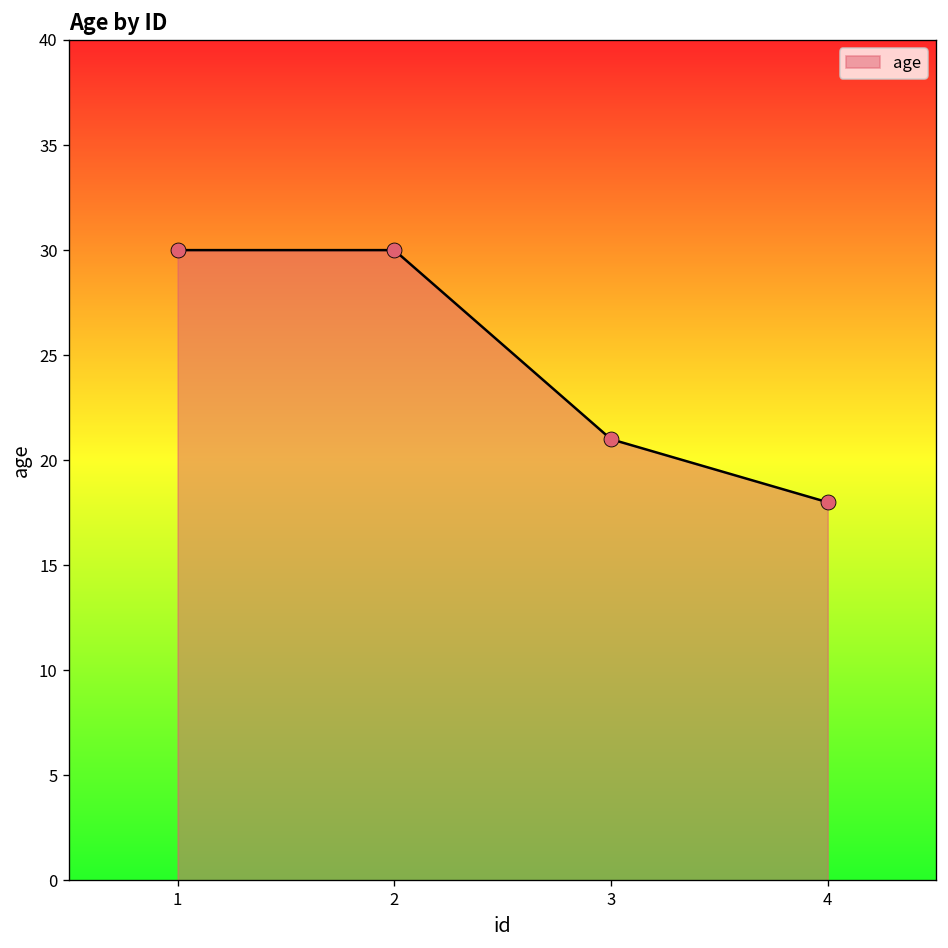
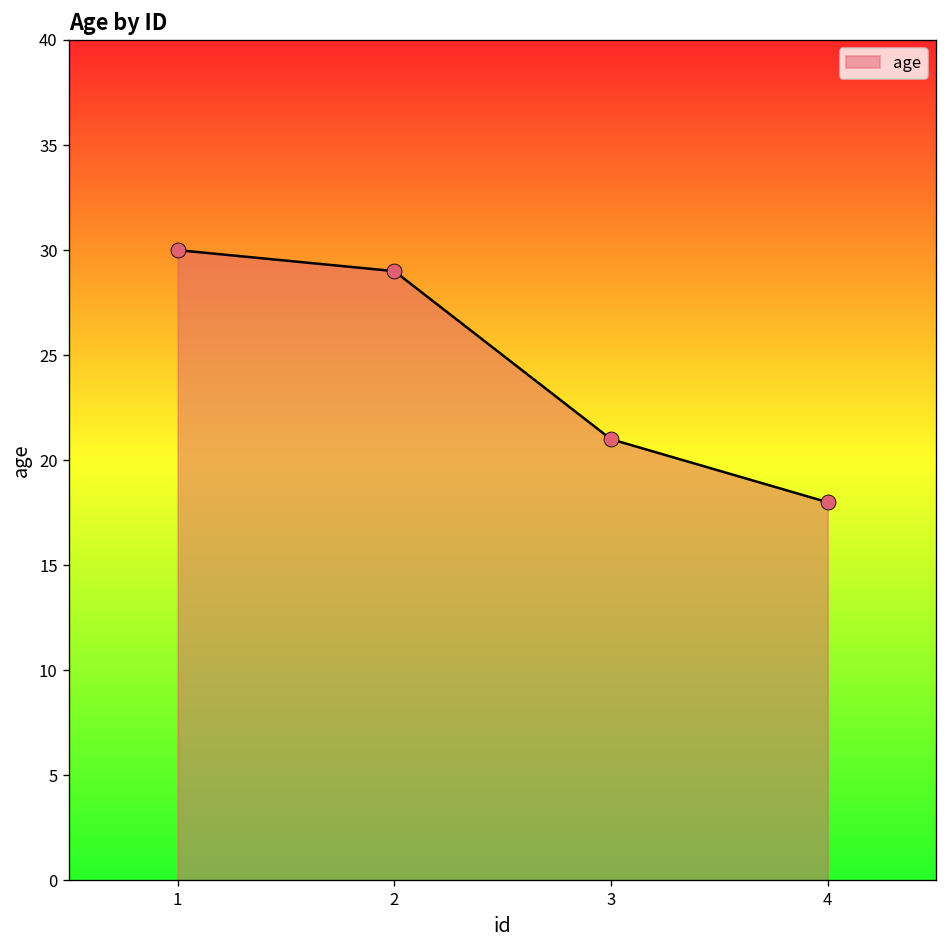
  {
    "1": 30,
-   "2": 30,
+   "2": 29,
    "3": 21,
    "4": 18
  }
